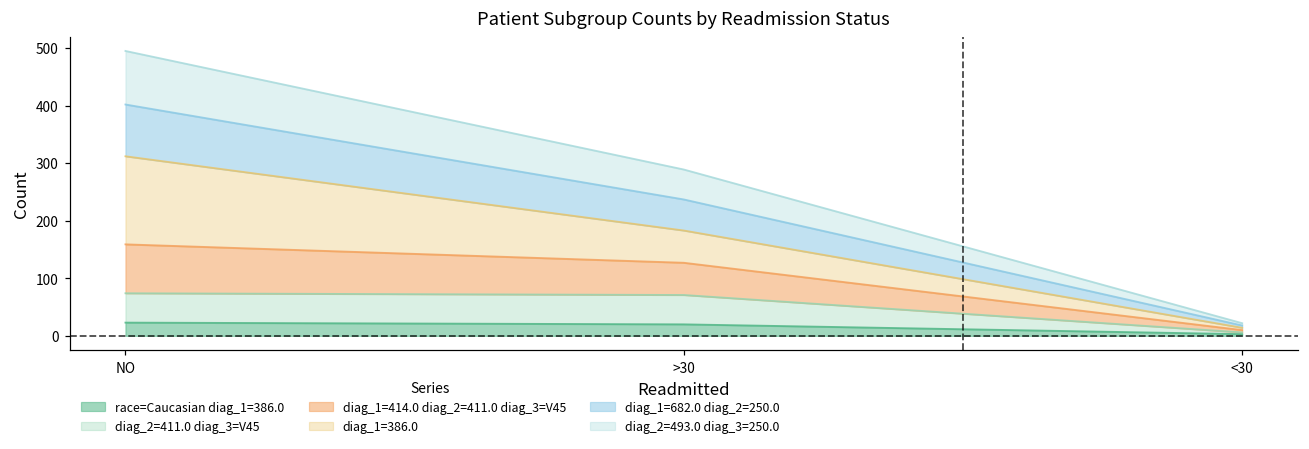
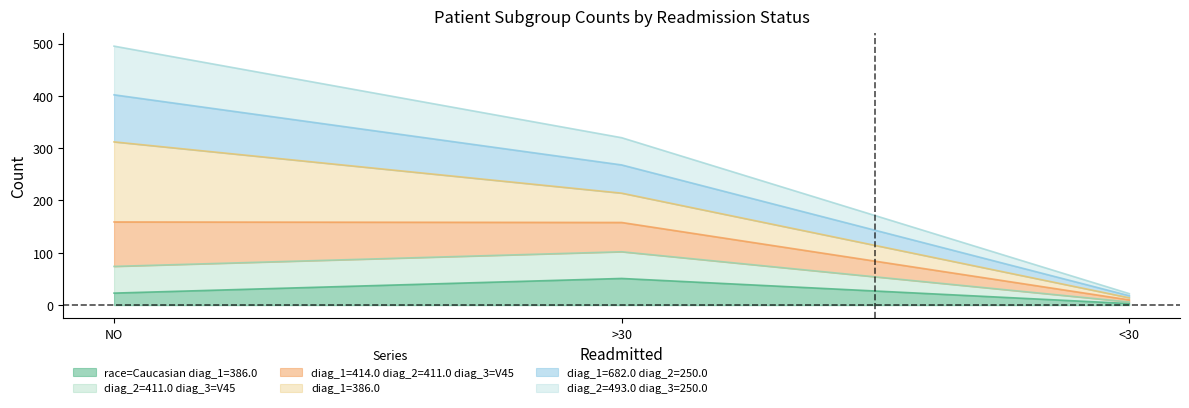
  {
    "race=Caucasian diag_1=386.0": {
      "NO": 20,
-     ">30": 20
+     ">30": 50
    }
  }
